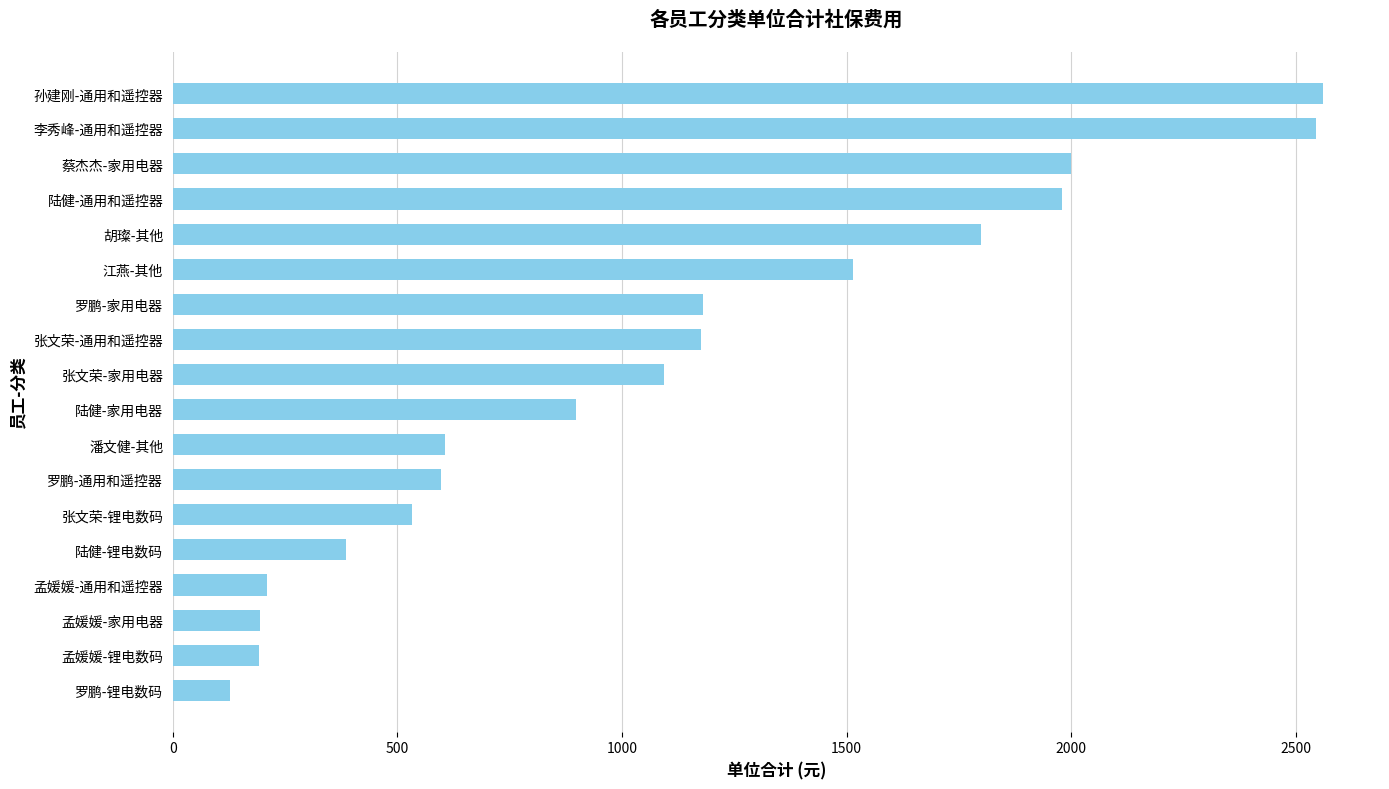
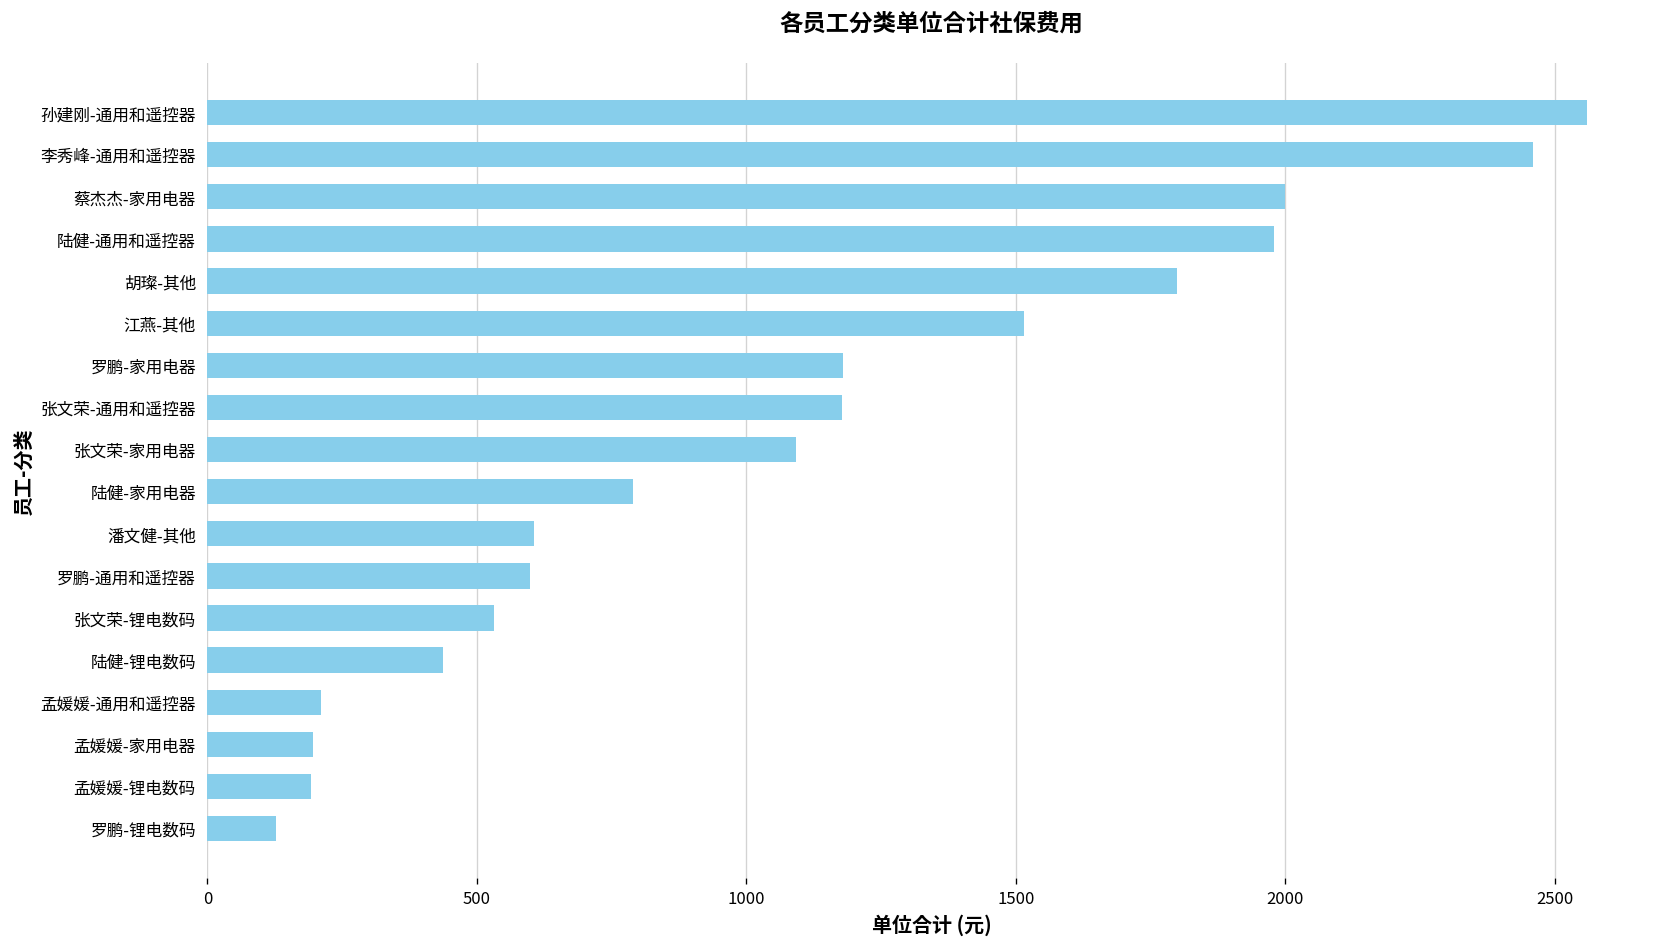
  {
    "孙建刚-通用和遥控器": 2560,
-   "李秀峰-通用和遥控器": 2550,
+   "李秀峰-通用和遥控器": 2460,
    "蔡杰杰-家用电器": 2000,
    "陆健-通用和遥控器": 1980,
    "胡璨-其他": 1800,
    "江燕-其他": 1520,
    "罗鹏-家用电器": 1180,
    "张文荣-通用和遥控器": 1180,
    "张文荣-家用电器": 1090,
-   "陆健-家用电器": 900,
+   "陆健-家用电器": 790,
    "潘文健-其他": 610,
    "罗鹏-通用和遥控器": 600,
    "张文荣-锂电数码": 530,
-   "陆健-锂电数码": 390,
+   "陆健-锂电数码": 440,
    "孟媛媛-通用和遥控器": 210,
    "孟媛媛-家用电器": 200,
    "孟媛媛-锂电数码": 190,
    "罗鹏-锂电数码": 130
  }
